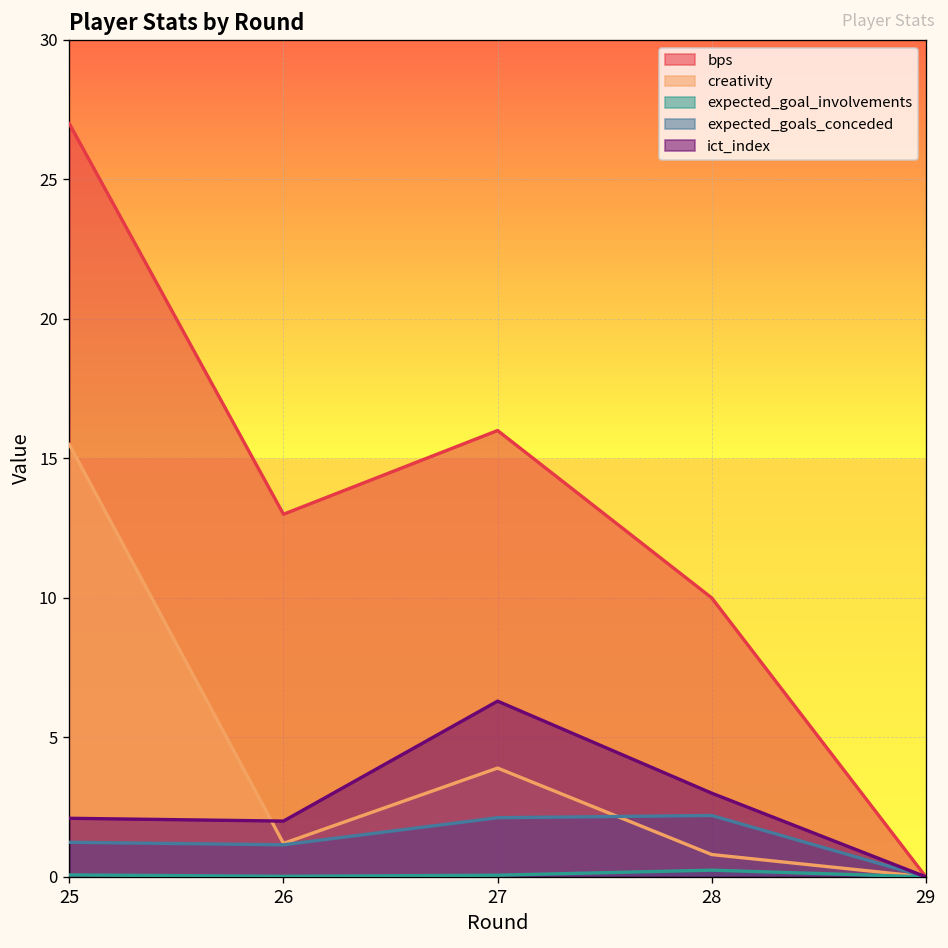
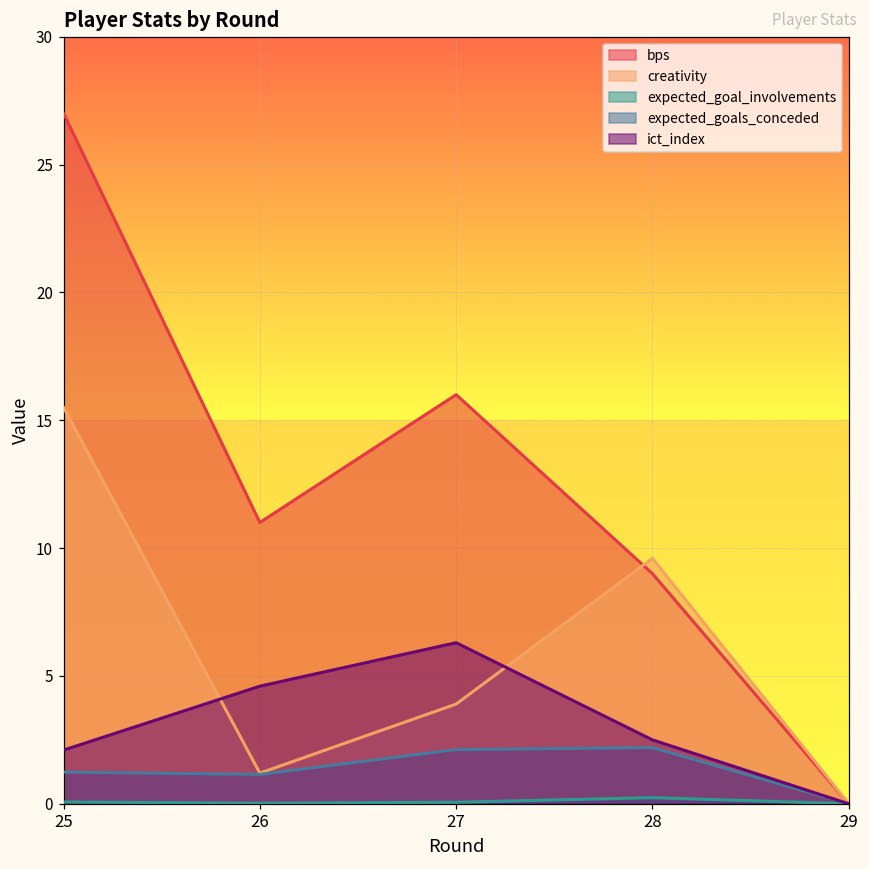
  {
    "bps": {
      "25": 27,
-     "26": 13,
+     "26": 11,
      "27": 16,
-     "28": 10
+     "28": 9
    },
    "creativity": {
      "25": 15.5,
      "27": 3.9,
-     "28": 0.8
+     "28": 9.6
    },
    "ict_index": {
      "25": 2.1,
-     "26": 2.0,
+     "26": 4.6,
      "27": 6.3,
-     "28": 3.0
+     "28": 2.5
    }
  }
